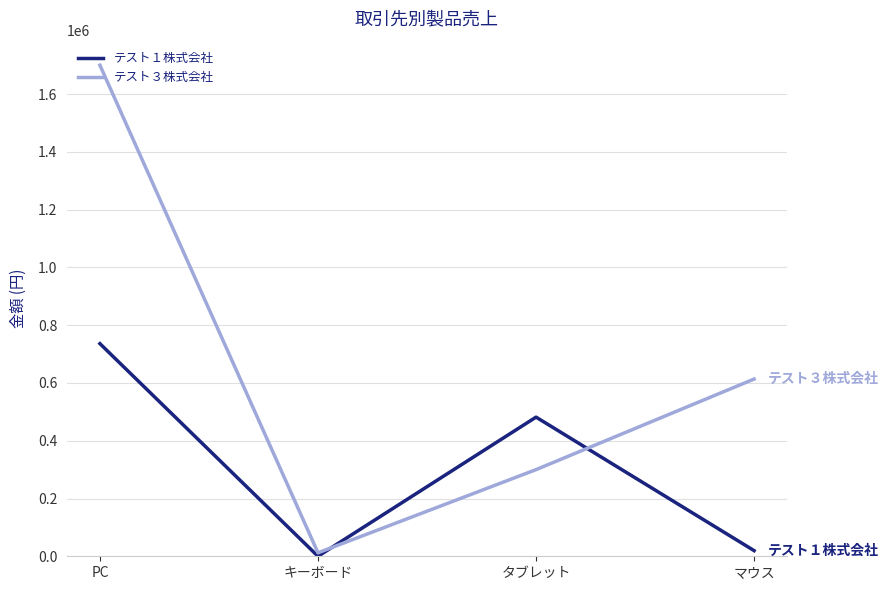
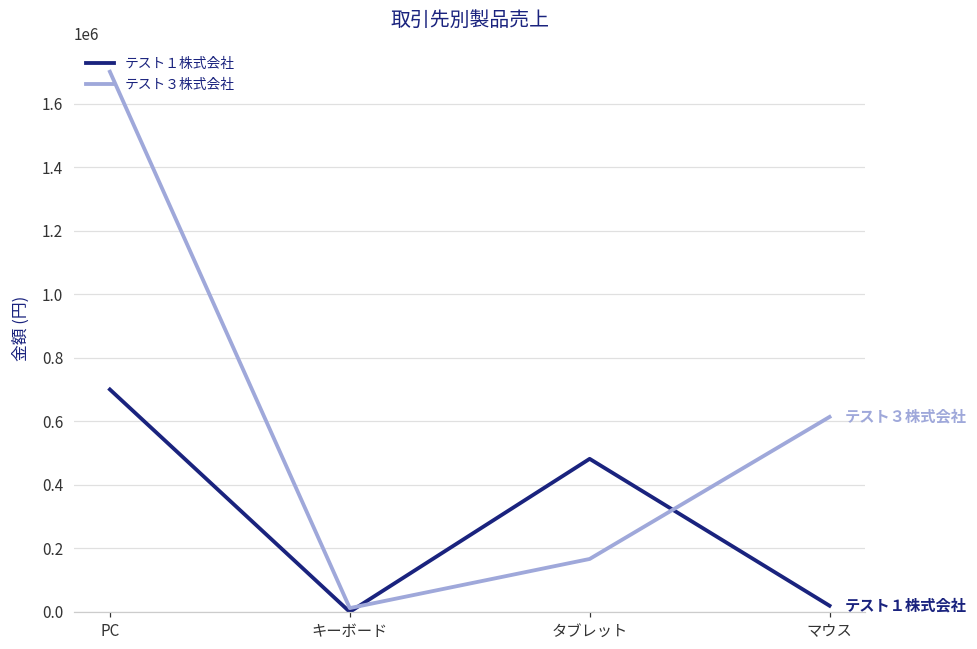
  {
    "テスト１株式会社": {
-     "PC": 740000,
+     "PC": 700000,
      "キーボード": 0,
      "タブレット": 480000,
      "マウス": 20000
    },
    "テスト３株式会社": {
      "PC": 1700000,
      "キーボード": 10000,
-     "タブレット": 300000,
+     "タブレット": 170000,
      "マウス": 610000
    }
  }
